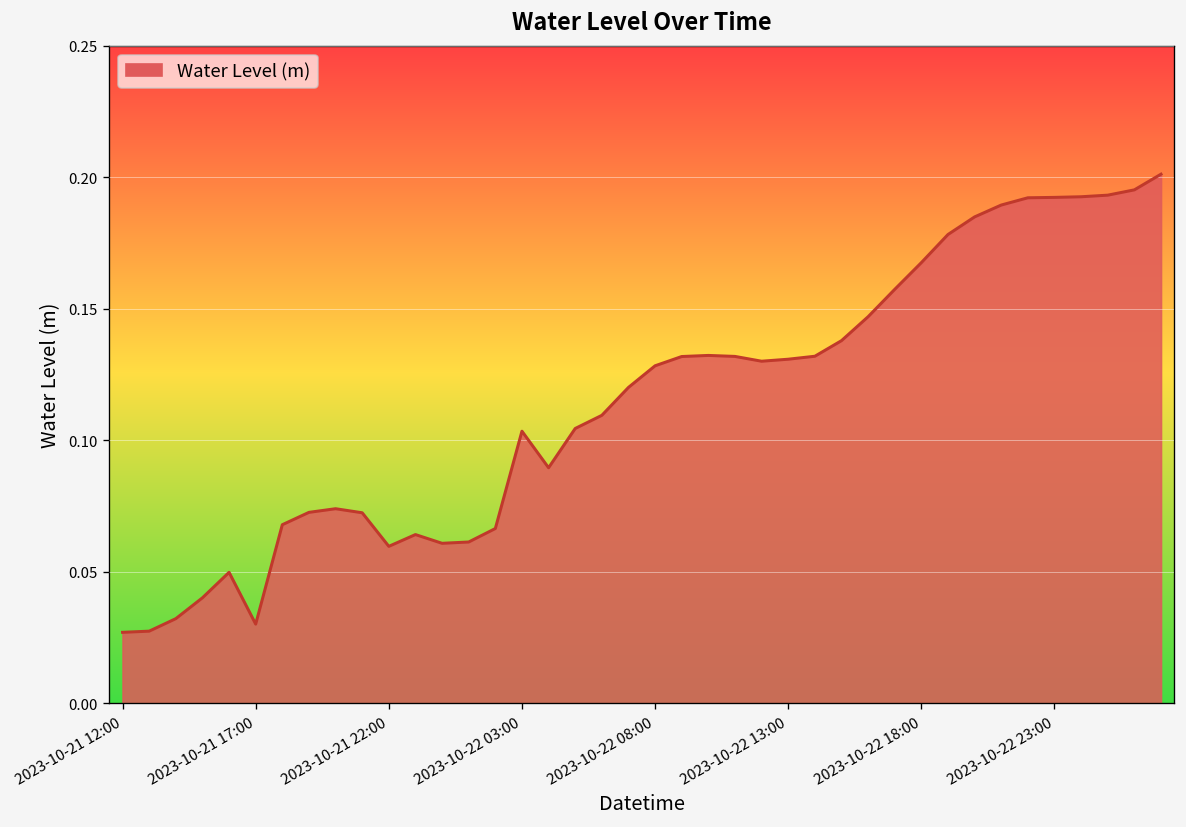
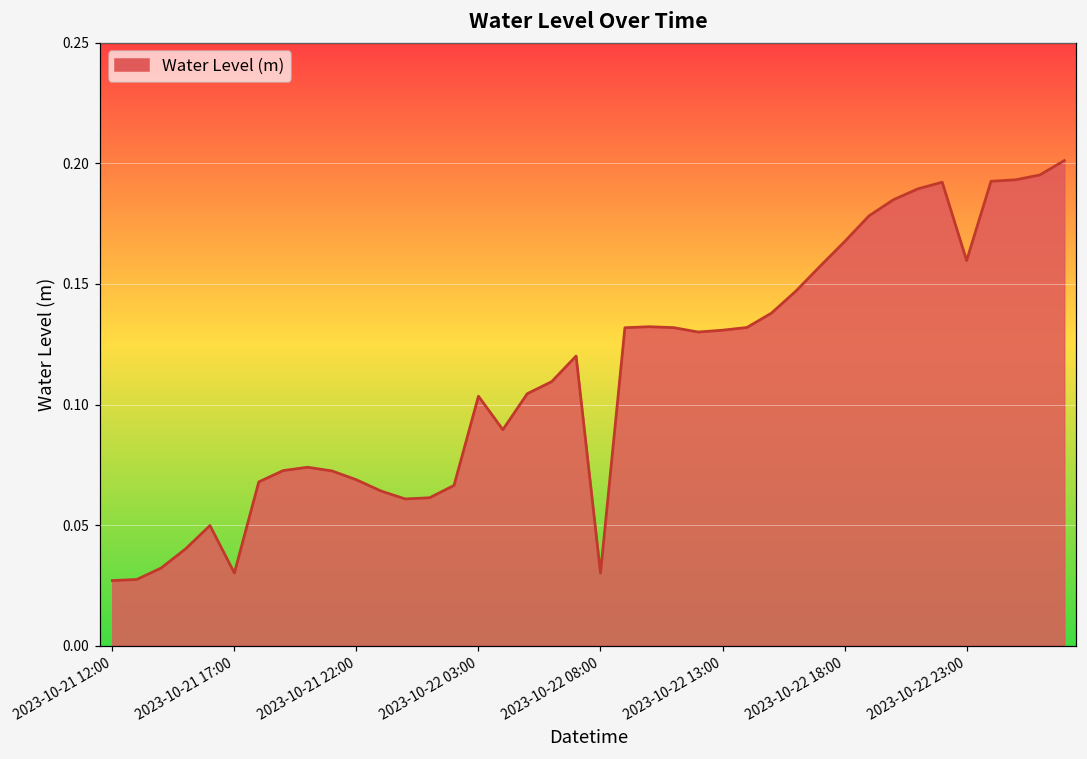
  {
    "2023-10-21 12:00": 0.027,
    "2023-10-21 17:00": 0.030,
-   "2023-10-21 22:00": 0.060,
+   "2023-10-21 22:00": 0.069,
    "2023-10-22 03:00": 0.103,
-   "2023-10-22 08:00": 0.128,
+   "2023-10-22 08:00": 0.030,
    "2023-10-22 13:00": 0.131,
    "2023-10-22 18:00": 0.168,
-   "2023-10-22 23:00": 0.192
+   "2023-10-22 23:00": 0.160
  }
